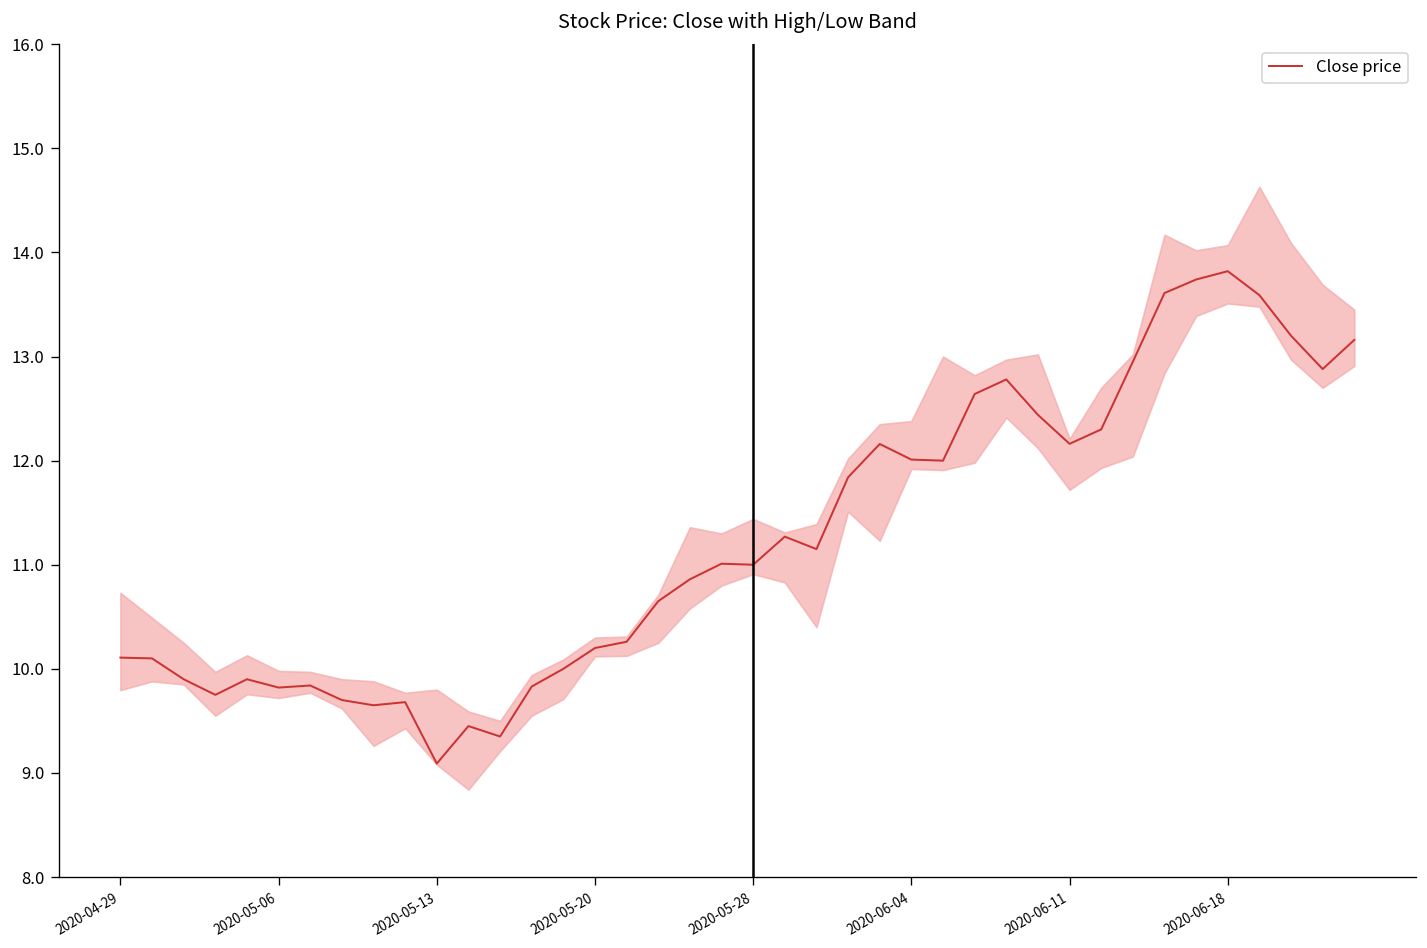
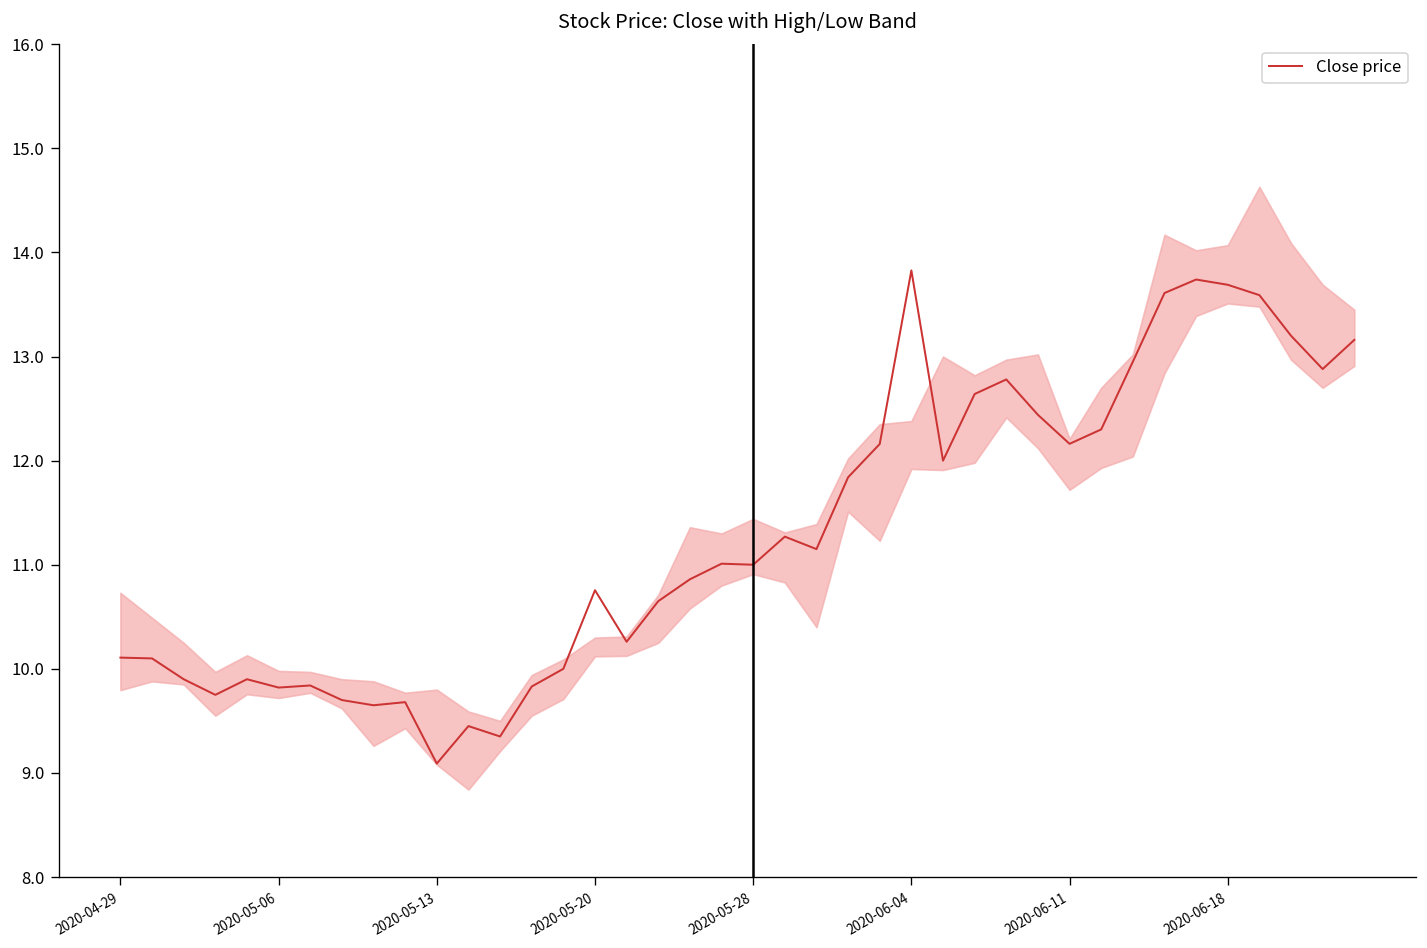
  {
    "Close price": {
      "2020-04-29": 10.1,
      "2020-05-06": 9.8,
      "2020-05-13": 9.1,
-     "2020-05-20": 10.2,
+     "2020-05-20": 10.8,
      "2020-05-28": 11.0,
-     "2020-06-04": 12.0,
+     "2020-06-04": 13.8,
      "2020-06-11": 12.2,
-     "2020-06-18": 13.8
+     "2020-06-18": 13.7
    }
  }
